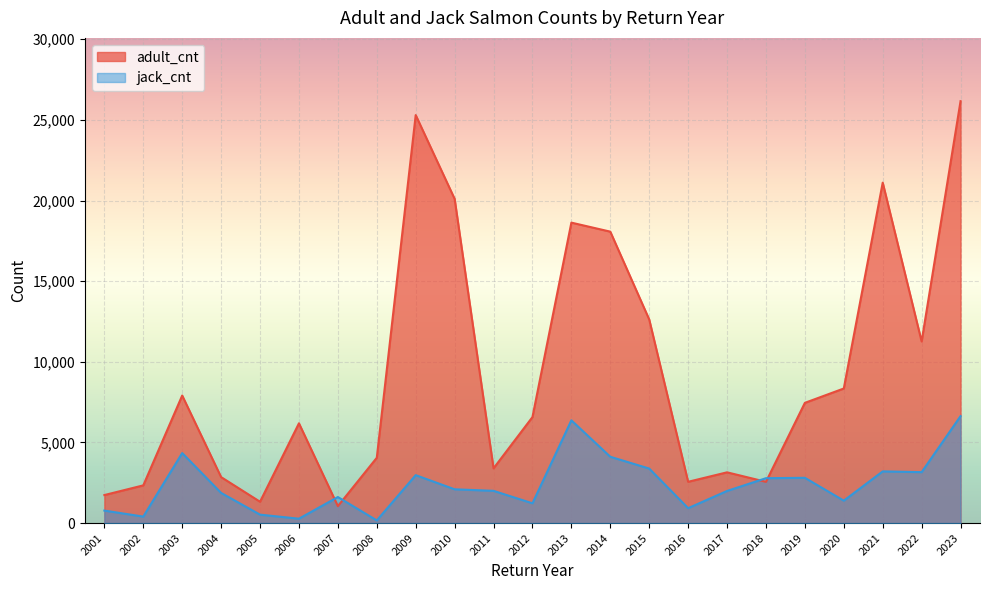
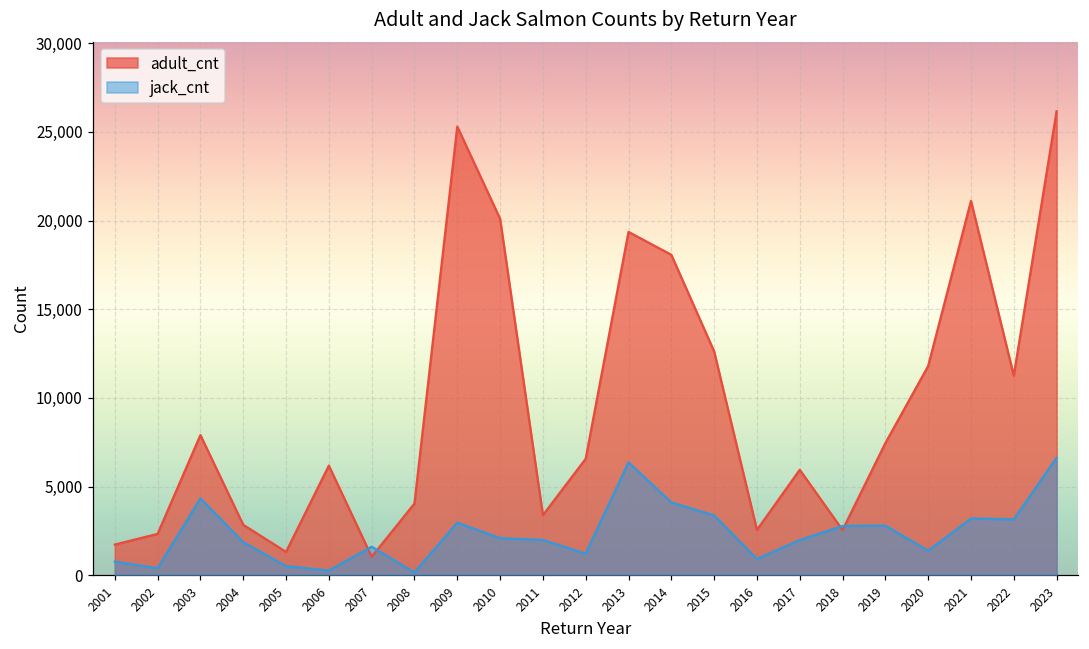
  {
    "adult_cnt": {
      "2001": "1,700",
      "2002": "2,300",
      "2003": "7,900",
      "2004": "2,800",
      "2005": "1,300",
      "2006": "6,200",
      "2007": "1,100",
      "2008": "4,000",
      "2009": "25,300",
      "2010": "20,100",
      "2011": "3,400",
      "2012": "6,600",
-     "2013": "18,600",
+     "2013": "19,400",
      "2014": "18,100",
      "2015": "12,600",
      "2016": "2,600",
-     "2017": "3,100",
+     "2017": "6,000",
      "2018": "2,600",
      "2019": "7,500",
-     "2020": "8,300",
+     "2020": "11,800",
      "2021": "21,100",
      "2022": "11,300",
      "2023": "26,200"
    },
    "jack_cnt": {
      "2001": "800",
      "2002": "400",
      "2003": "4,300",
      "2004": "1,900",
      "2005": "500",
      "2006": "300",
      "2007": "1,600",
      "2008": "200",
      "2009": "3,000",
      "2010": "2,100",
      "2011": "2,000",
      "2012": "1,200",
      "2013": "6,400",
      "2014": "4,100",
      "2015": "3,400",
      "2016": "900",
      "2017": "2,000",
      "2018": "2,800",
      "2019": "2,800",
      "2020": "1,400",
      "2021": "3,200",
      "2022": "3,200",
      "2023": "6,600"
    }
  }
